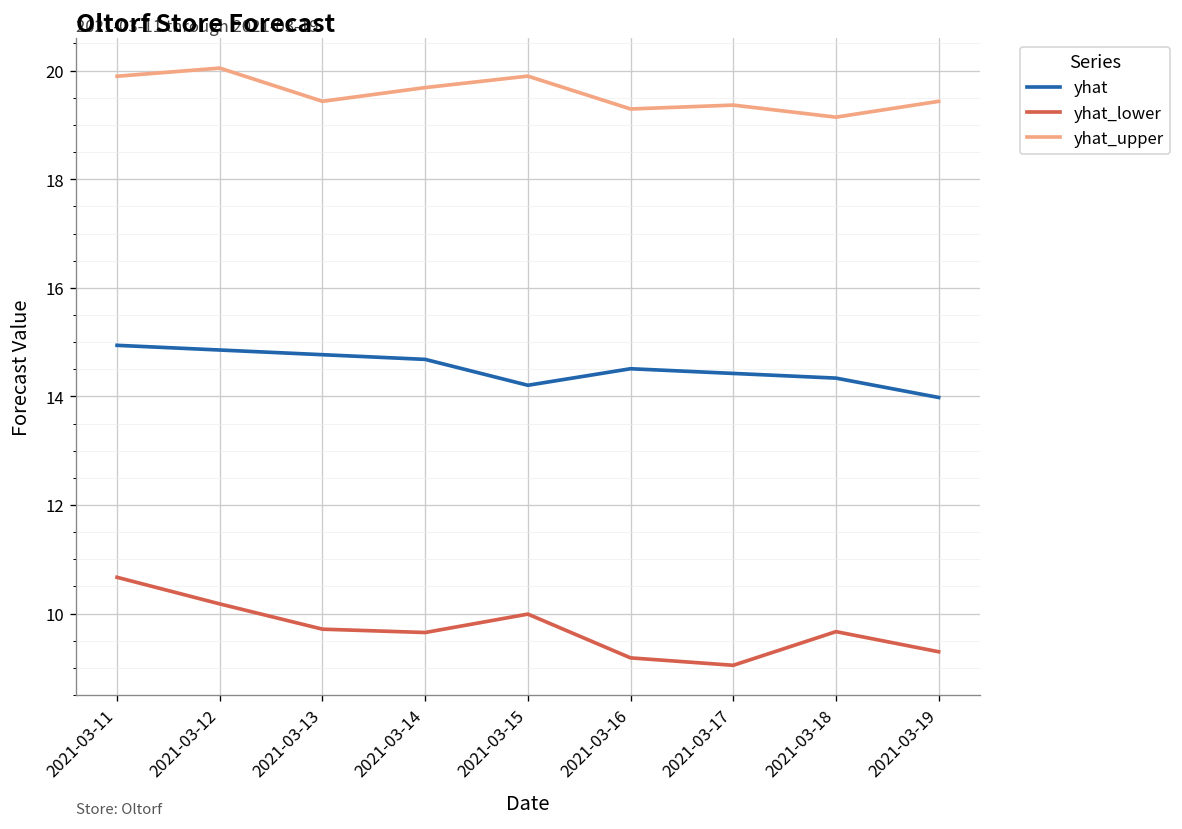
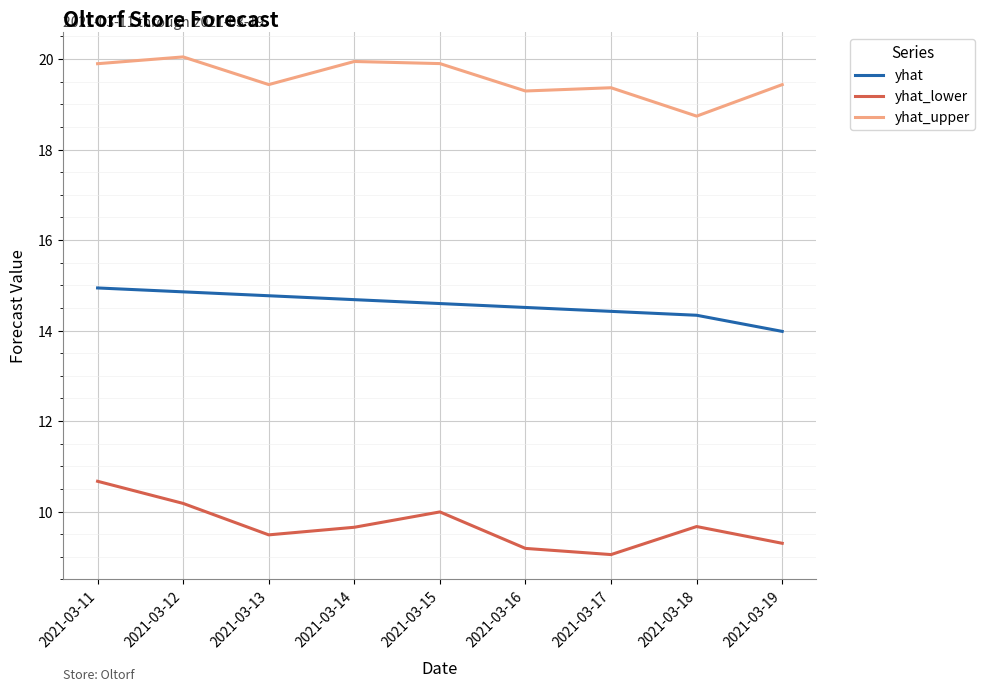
  {
    "yhat": {
      "2021-03-11": 14.9,
      "2021-03-12": 14.9,
      "2021-03-13": 14.8,
      "2021-03-14": 14.7,
-     "2021-03-15": 14.2,
+     "2021-03-15": 14.6,
      "2021-03-16": 14.5,
      "2021-03-17": 14.4,
      "2021-03-18": 14.3,
      "2021-03-19": 14.0
    },
    "yhat_lower": {
      "2021-03-11": 10.7,
      "2021-03-12": 10.2,
-     "2021-03-13": 9.7,
+     "2021-03-13": 9.5,
      "2021-03-14": 9.7,
      "2021-03-15": 10.0,
      "2021-03-16": 9.2,
      "2021-03-17": 9.0,
      "2021-03-18": 9.7,
      "2021-03-19": 9.3
    },
    "yhat_upper": {
      "2021-03-11": 19.9,
      "2021-03-12": 20.0,
      "2021-03-13": 19.4,
-     "2021-03-14": 19.7,
+     "2021-03-14": 19.9,
      "2021-03-15": 19.9,
      "2021-03-16": 19.3,
      "2021-03-17": 19.4,
-     "2021-03-18": 19.1,
+     "2021-03-18": 18.7,
      "2021-03-19": 19.4
    }
  }
